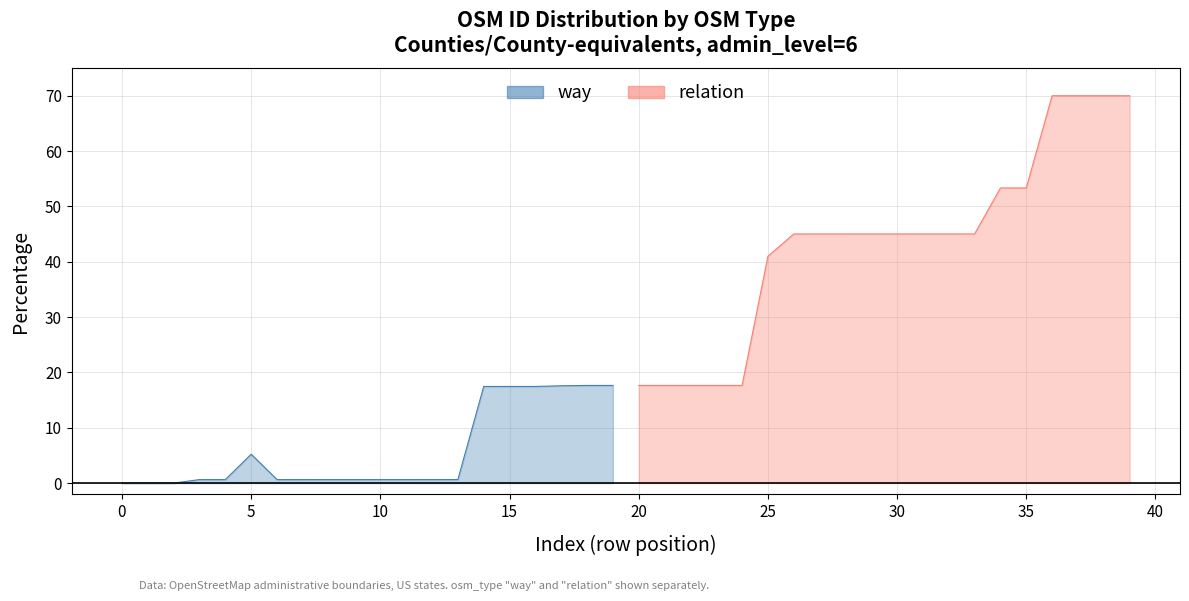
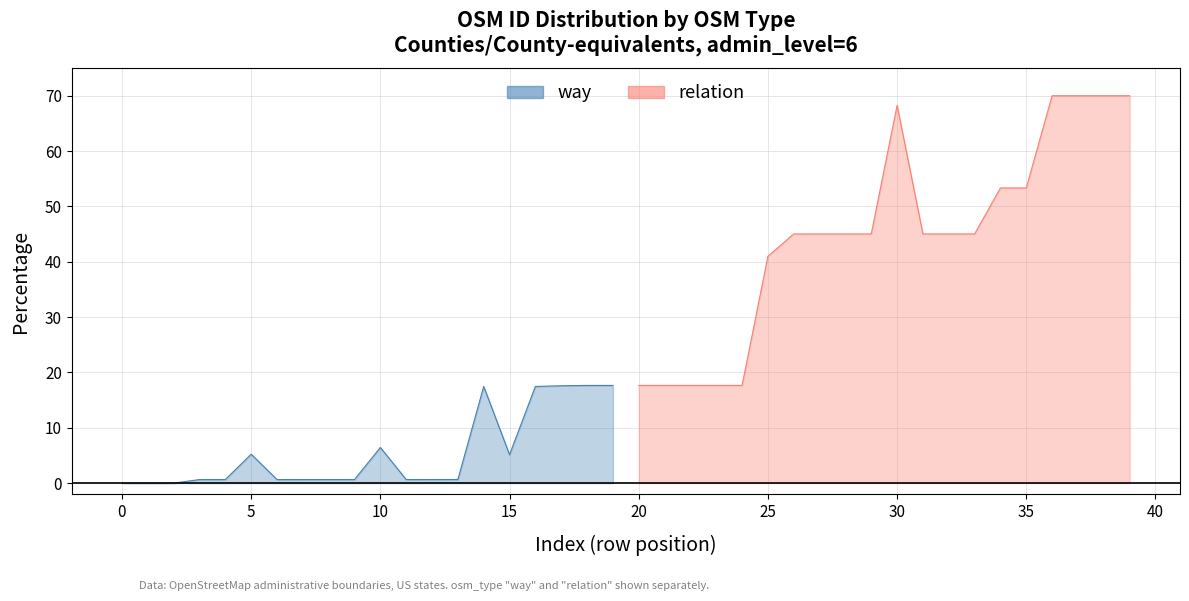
  {
    "way": {
      "0": 0,
      "5": 5,
-     "10": 1,
-     "15": 17
+     "10": 6,
+     "15": 5
    },
    "relation": {
      "20": 18,
      "25": 41,
-     "30": 45,
+     "30": 68,
      "35": 53
    }
  }
